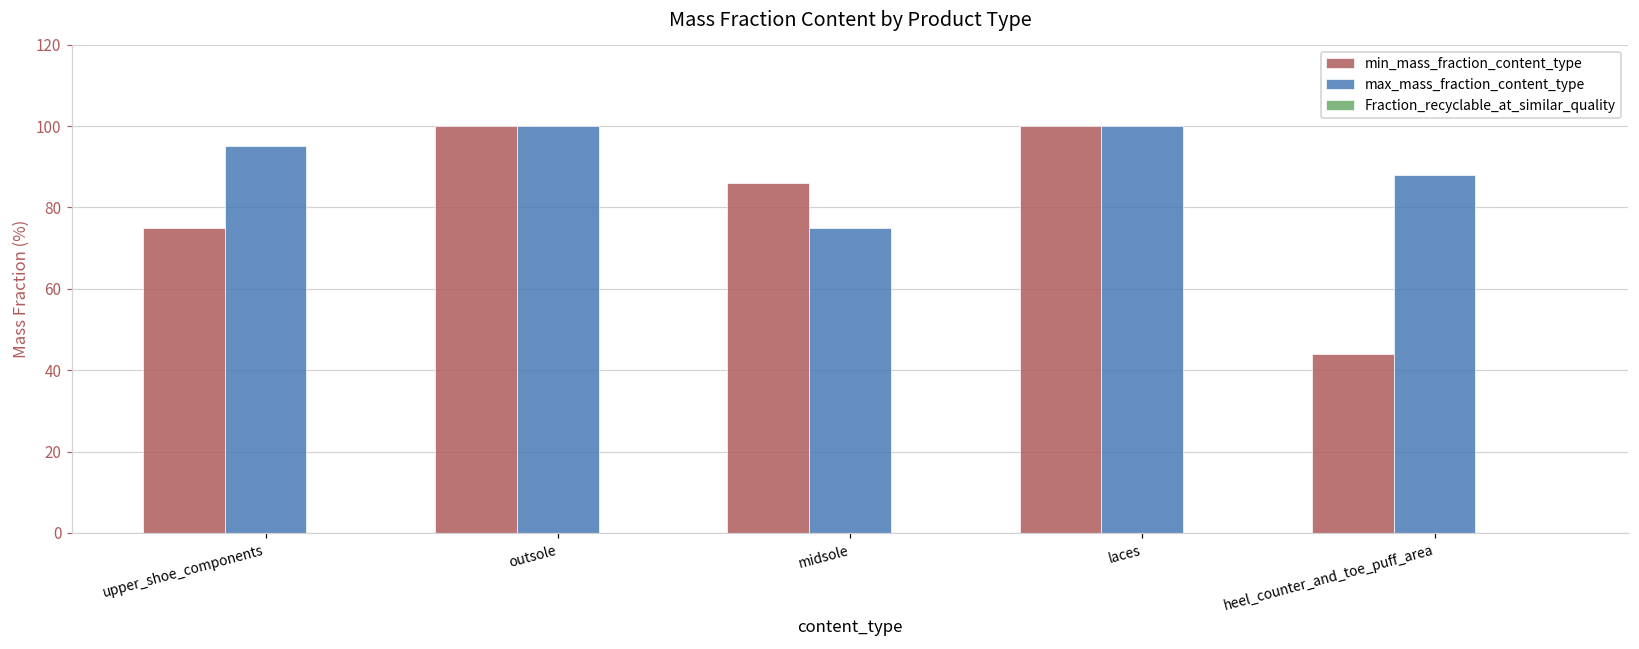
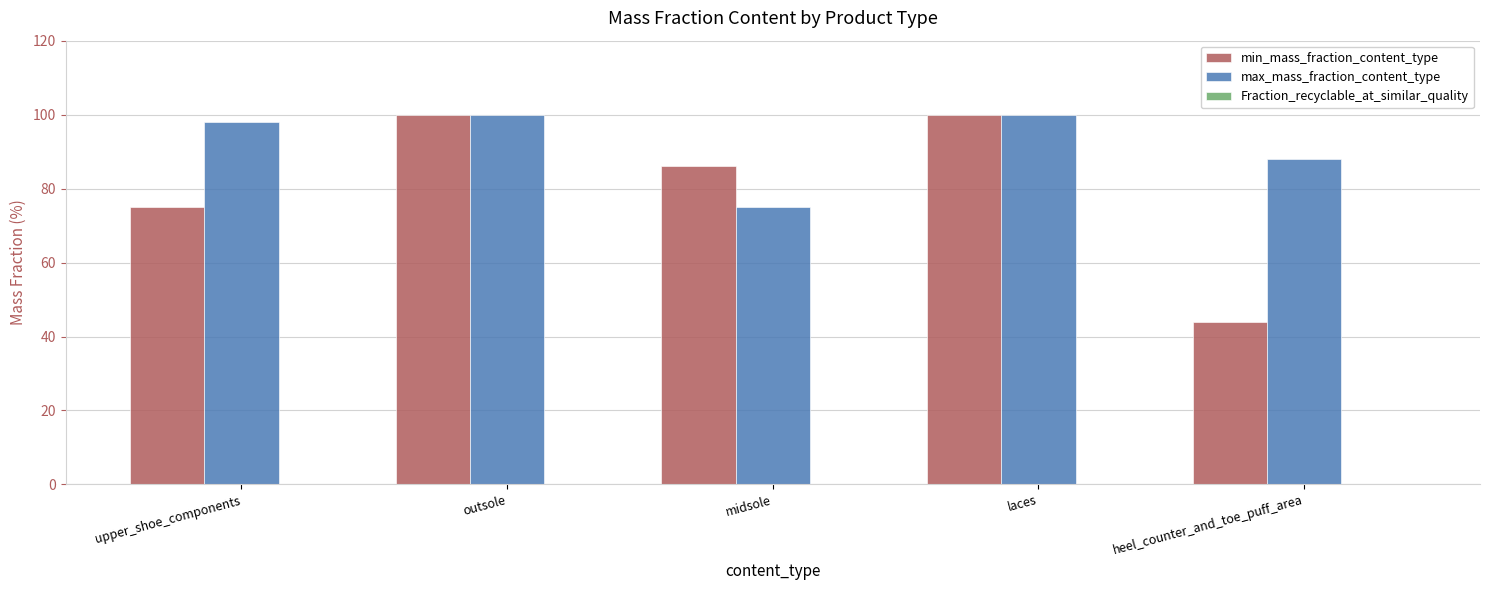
  {
    "min_mass_fraction_content_type": {
      "upper_shoe_components": 75,
      "outsole": 100,
      "midsole": 86,
      "laces": 100,
      "heel_counter_and_toe_puff_area": 44
    },
    "max_mass_fraction_content_type": {
-     "upper_shoe_components": 95,
+     "upper_shoe_components": 98,
      "outsole": 100,
      "midsole": 75,
      "laces": 100,
      "heel_counter_and_toe_puff_area": 88
    },
    "Fraction_recyclable_at_similar_quality": {
      "upper_shoe_components": 0,
      "outsole": 0,
      "midsole": 0,
      "laces": 0,
      "heel_counter_and_toe_puff_area": 0
    }
  }
